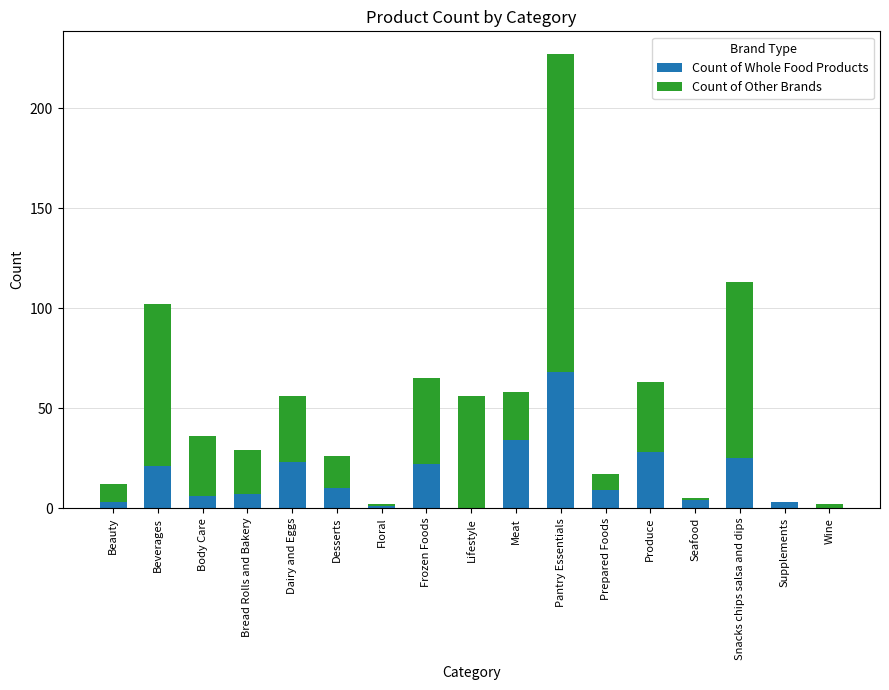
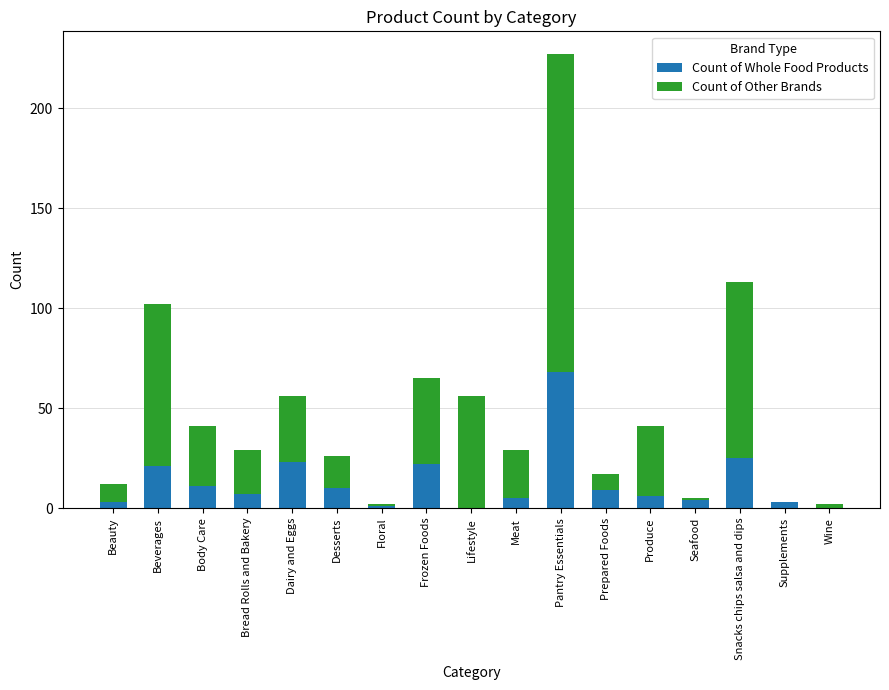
  {
    "Count of Whole Food Products": {
      "Beauty": 3,
      "Beverages": 21,
-     "Body Care": 6,
+     "Body Care": 11,
      "Bread Rolls and Bakery": 7,
      "Dairy and Eggs": 23,
      "Desserts": 10,
      "Frozen Foods": 22,
      "Lifestyle": 0,
-     "Meat": 34,
+     "Meat": 5,
      "Pantry Essentials": 68,
      "Prepared Foods": 9,
-     "Produce": 28,
+     "Produce": 6,
      "Seafood": 4,
      "Snacks chips salsa and dips": 25,
      "Supplements": 3,
      "Wine": 0
    },
    "Count of Other Brands": {
      "Beauty": 9,
      "Beverages": 81,
      "Body Care": 30,
      "Bread Rolls and Bakery": 22,
      "Dairy and Eggs": 33,
      "Desserts": 16,
      "Frozen Foods": 43,
      "Lifestyle": 56,
      "Meat": 24,
      "Pantry Essentials": 159,
      "Prepared Foods": 8,
      "Produce": 35,
      "Snacks chips salsa and dips": 88,
      "Supplements": 0,
      "Wine": 2
    }
  }
